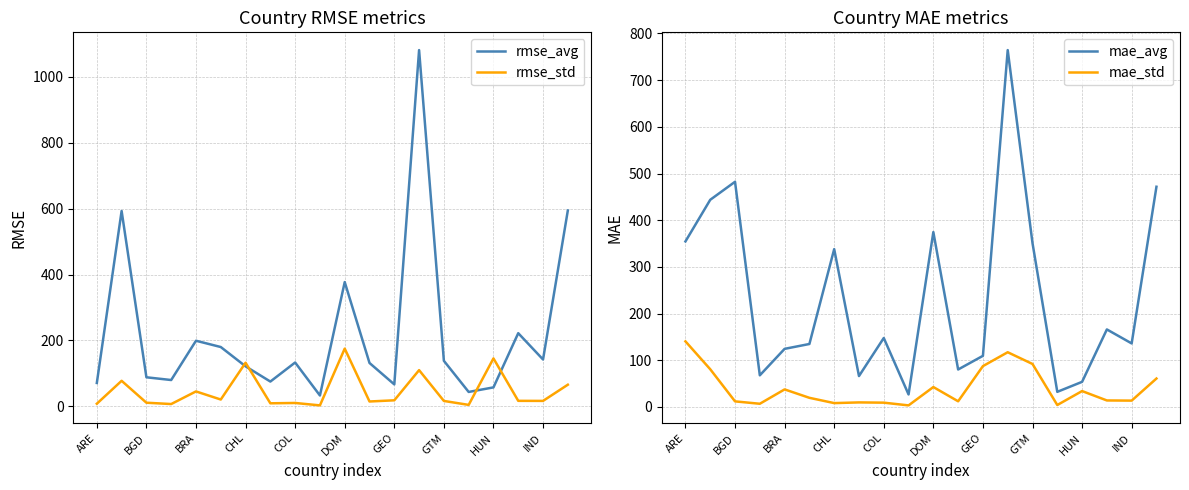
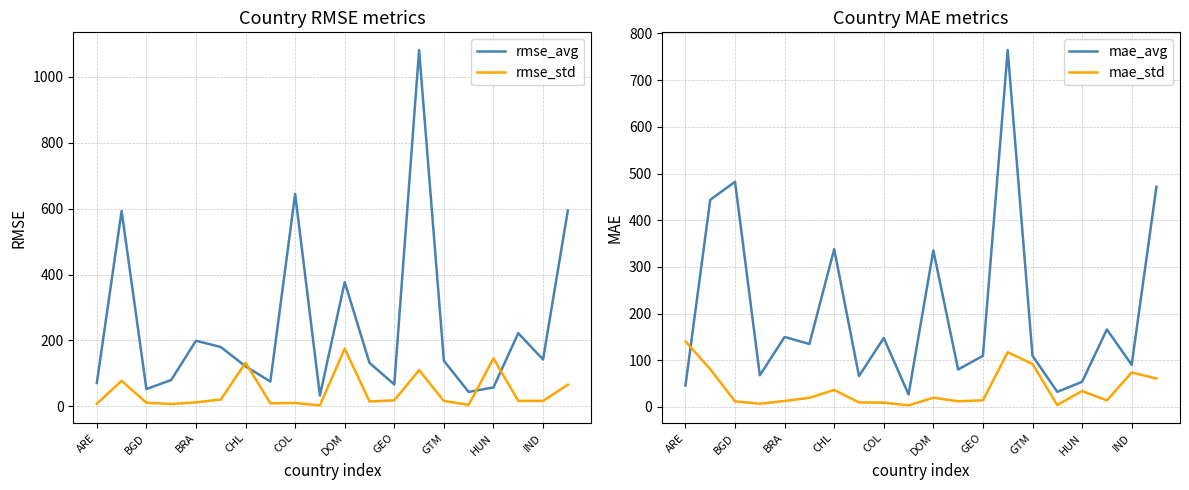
  {
    "Country RMSE metrics": {
      "rmse_avg": {
        "ARE": 70,
-       "BGD": 90,
+       "BGD": 50,
        "BRA": 200,
        "CHL": 120,
-       "COL": 130,
+       "COL": 640,
        "DOM": 380,
        "GEO": 70,
        "GTM": 140,
        "HUN": 60,
        "IND": 140
      },
      "rmse_std": {
        "ARE": 10,
        "BGD": 10,
-       "BRA": 50,
+       "BRA": 10,
        "CHL": 130,
        "COL": 10,
        "DOM": 180,
        "GEO": 20,
        "GTM": 20,
        "HUN": 150,
        "IND": 20
      }
    },
    "Country MAE metrics": {
      "mae_avg": {
-       "ARE": 350,
+       "ARE": 50,
        "BGD": 480,
-       "BRA": 120,
+       "BRA": 150,
        "CHL": 340,
        "COL": 150,
-       "DOM": 370,
+       "DOM": 340,
        "GEO": 110,
-       "GTM": 350,
+       "GTM": 110,
        "HUN": 50,
-       "IND": 140
+       "IND": 90
      },
      "mae_std": {
        "ARE": 140,
        "BGD": 10,
-       "BRA": 40,
-       "CHL": 10,
+       "BRA": 10,
+       "CHL": 40,
        "COL": 10,
-       "DOM": 40,
-       "GEO": 90,
+       "DOM": 20,
+       "GEO": 10,
        "GTM": 90,
        "HUN": 30,
-       "IND": 10
+       "IND": 70
      }
    }
  }
